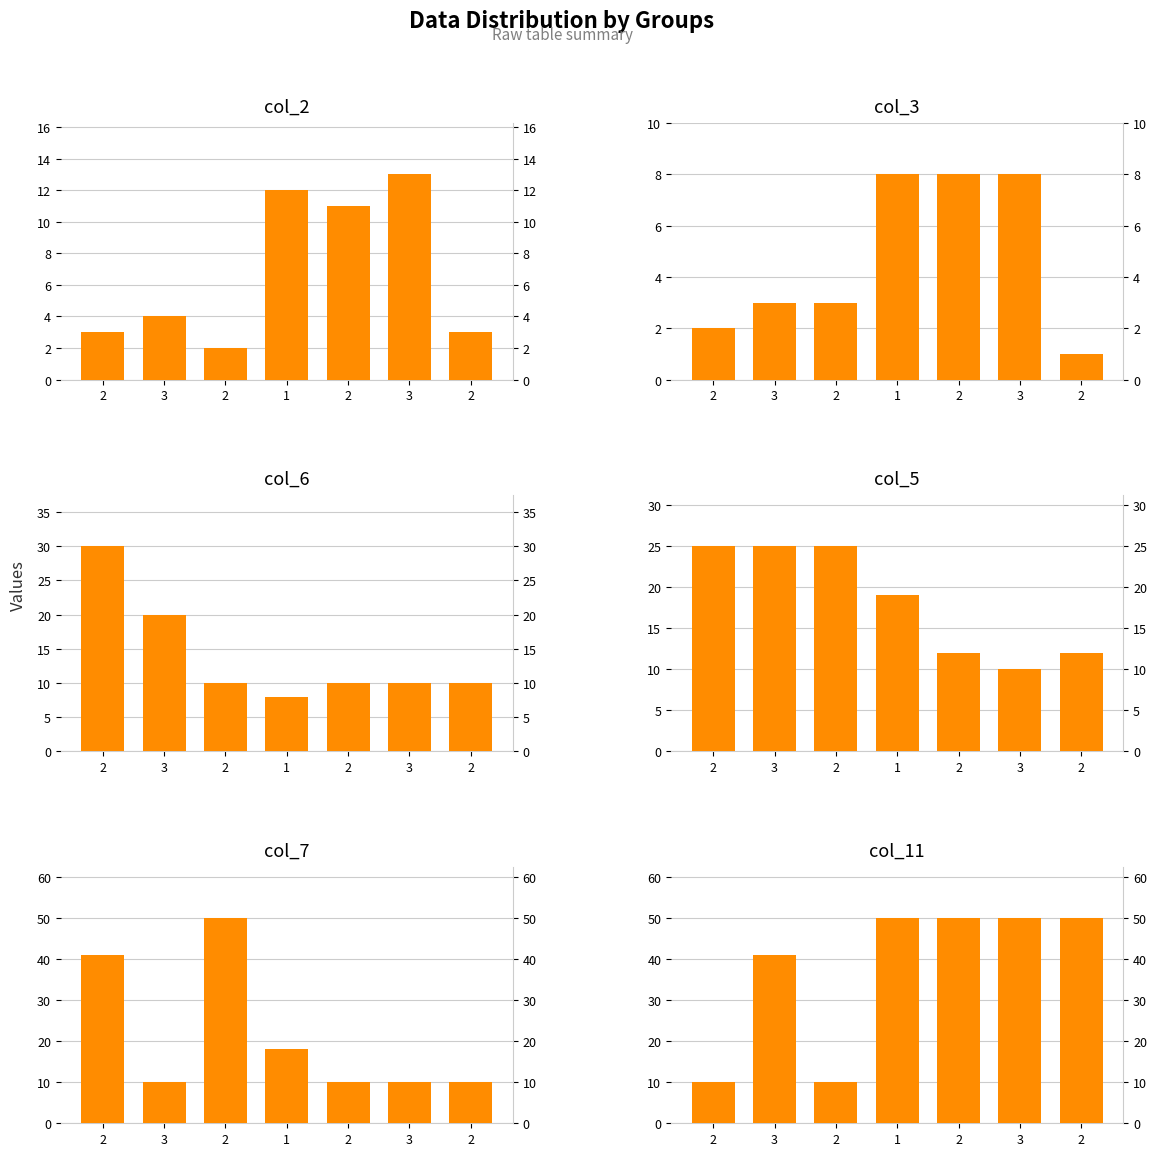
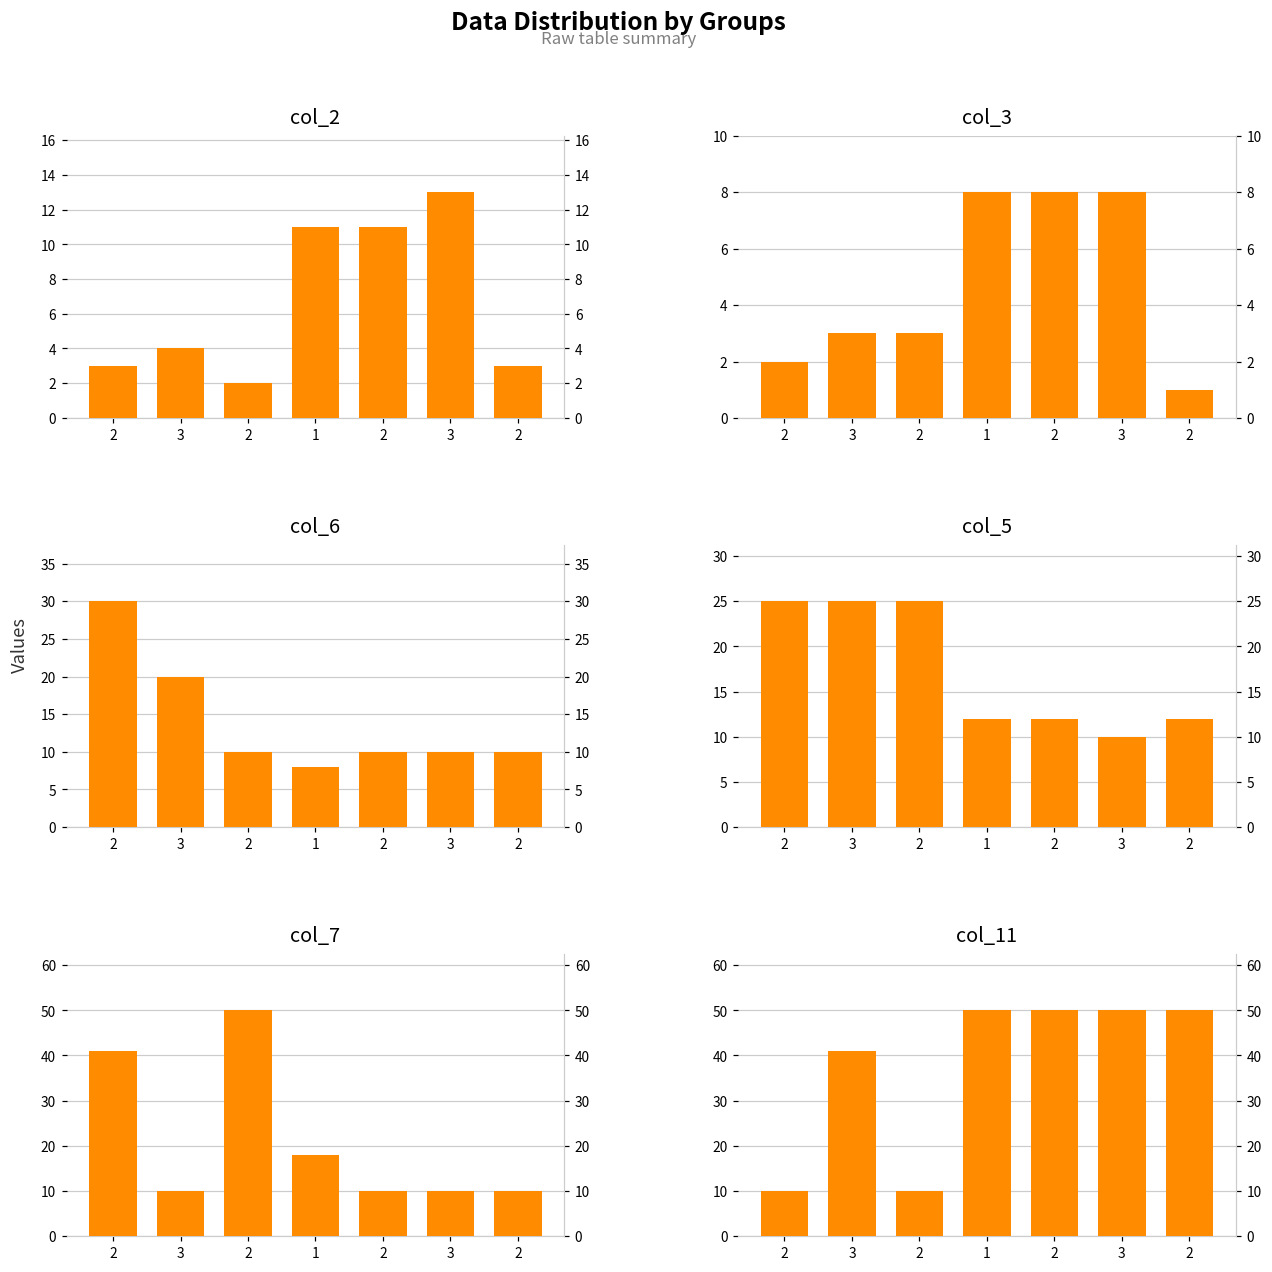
  {
    "col_2": {
-     "1": 12
+     "1": 11
    },
    "col_3": {
      "1": 8.0
    },
    "col_6": {
      "1": 8
    },
    "col_5": {
-     "1": 19
+     "1": 12
    },
    "col_7": {
      "1": 18
    },
    "col_11": {
      "1": 50
    }
  }
